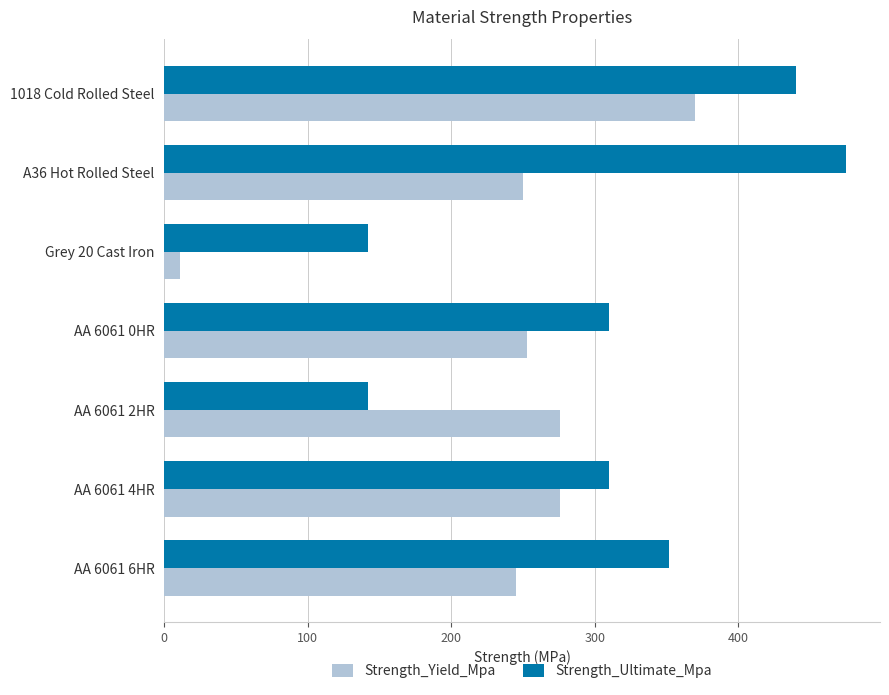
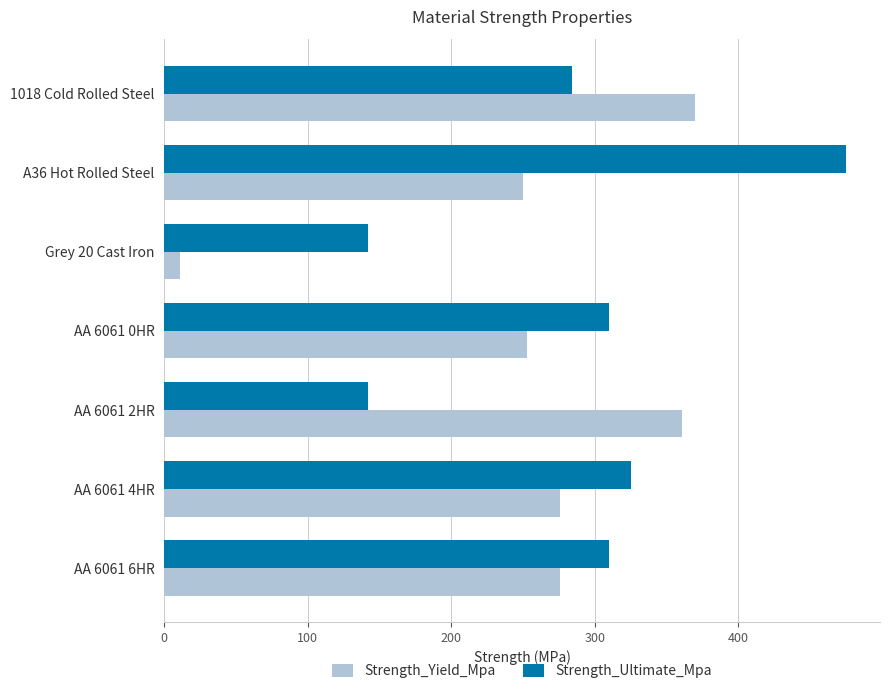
  {
    "Strength_Yield_Mpa": {
      "1018 Cold Rolled Steel": 370,
      "A36 Hot Rolled Steel": 250,
      "Grey 20 Cast Iron": 11,
      "AA 6061 0HR": 253,
-     "AA 6061 2HR": 276,
+     "AA 6061 2HR": 361,
      "AA 6061 4HR": 276,
-     "AA 6061 6HR": 245
+     "AA 6061 6HR": 276
    },
    "Strength_Ultimate_Mpa": {
-     "1018 Cold Rolled Steel": 440,
+     "1018 Cold Rolled Steel": 284,
      "A36 Hot Rolled Steel": 475,
      "Grey 20 Cast Iron": 142,
      "AA 6061 0HR": 310,
      "AA 6061 2HR": 142,
-     "AA 6061 4HR": 310,
-     "AA 6061 6HR": 352
+     "AA 6061 4HR": 325,
+     "AA 6061 6HR": 310
    }
  }
